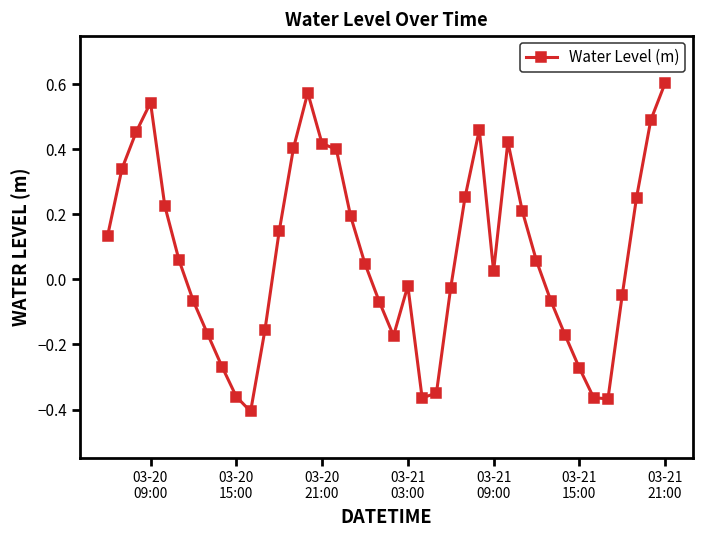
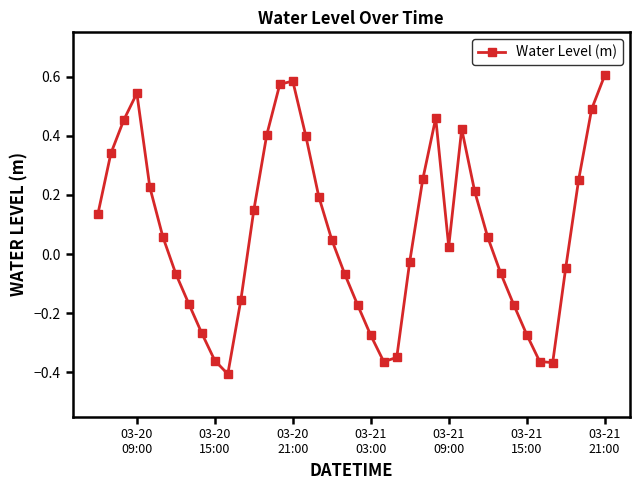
  {
    "03-20 09:00": 0.54,
    "03-20 15:00": -0.36,
-   "03-20 21:00": 0.42,
-   "03-21 03:00": -0.02,
+   "03-20 21:00": 0.59,
+   "03-21 03:00": -0.27,
    "03-21 09:00": 0.03,
    "03-21 15:00": -0.27,
    "03-21 21:00": 0.60
  }
